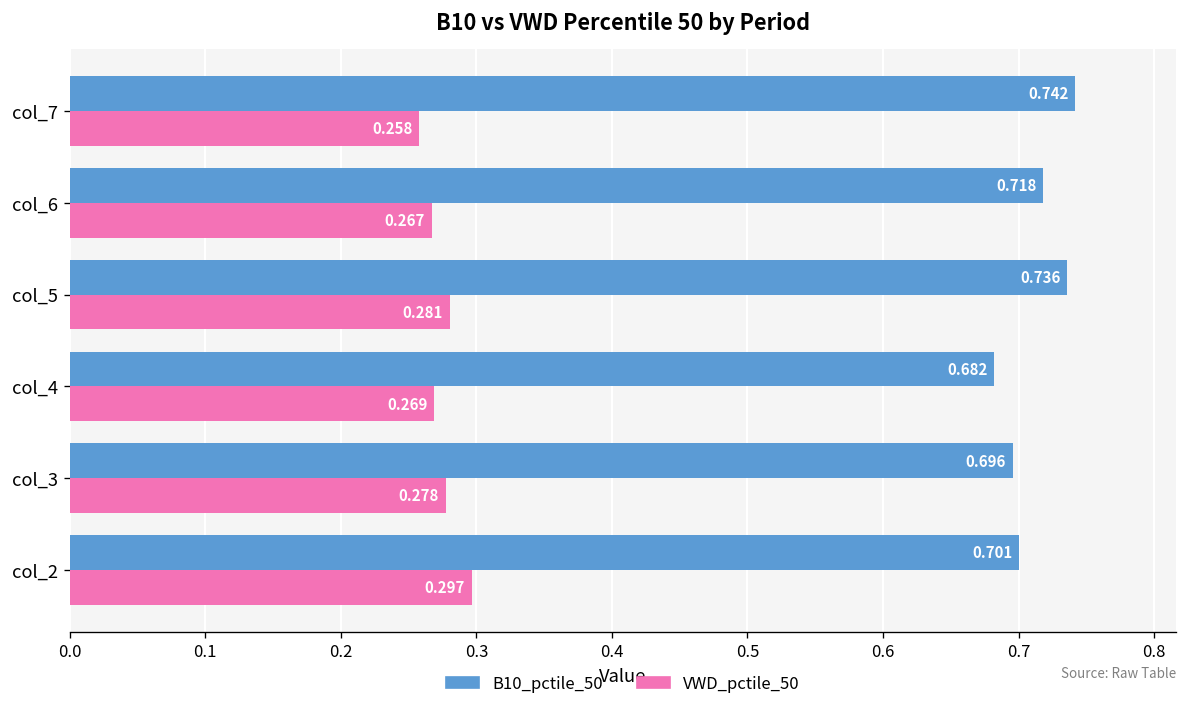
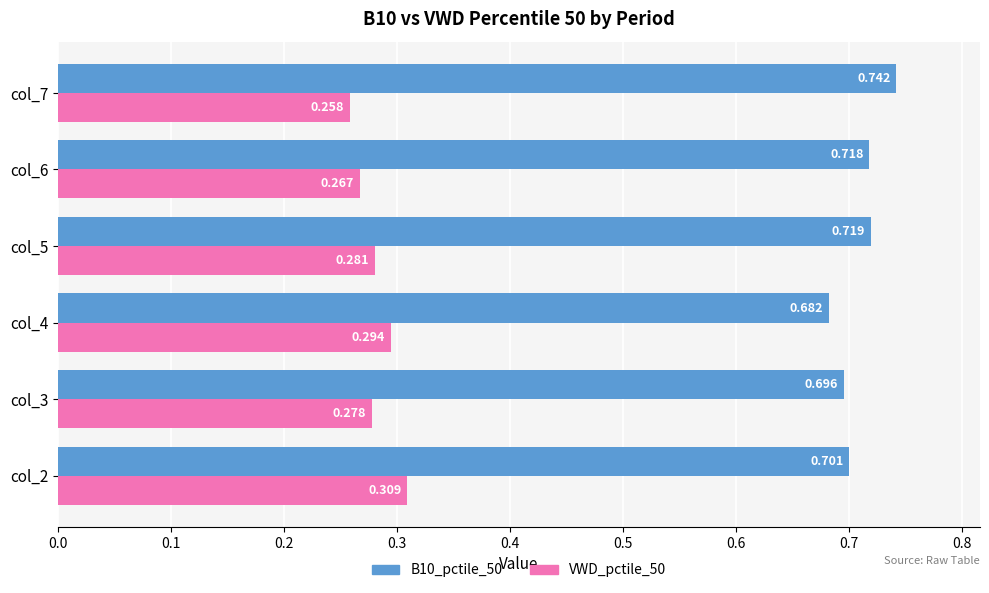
  {
    "B10_pctile_50": {
      "col_7": 0.742,
      "col_6": 0.718,
-     "col_5": 0.736,
+     "col_5": 0.719,
      "col_4": 0.682,
      "col_3": 0.696,
      "col_2": 0.701
    },
    "VWD_pctile_50": {
      "col_7": 0.258,
      "col_6": 0.267,
      "col_5": 0.281,
-     "col_4": 0.269,
+     "col_4": 0.294,
      "col_3": 0.278,
-     "col_2": 0.297
+     "col_2": 0.309
    }
  }
